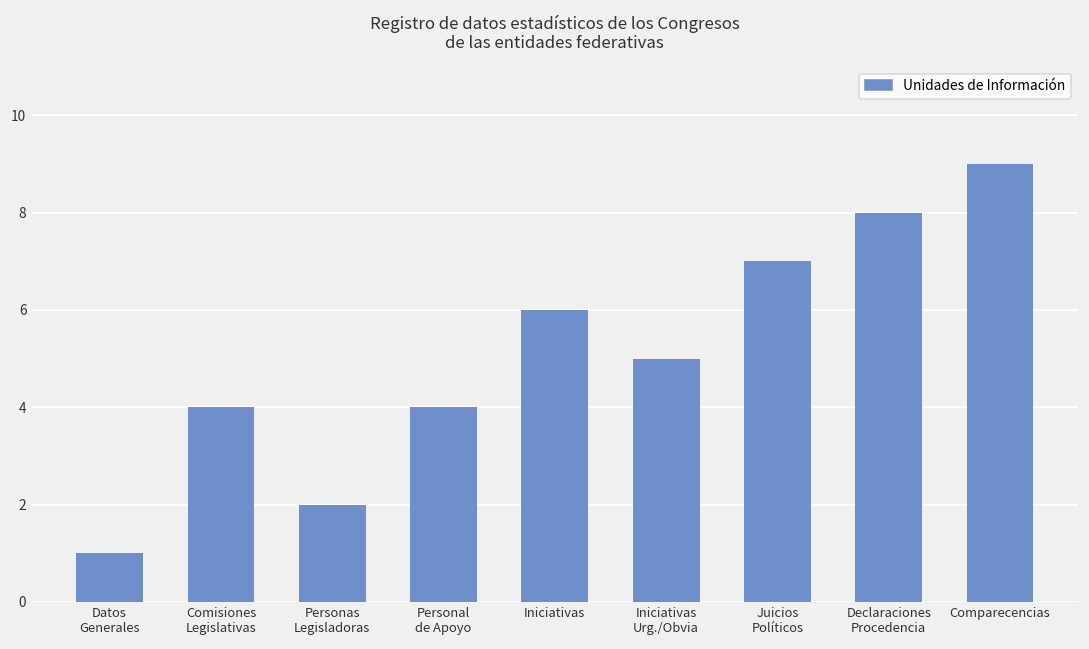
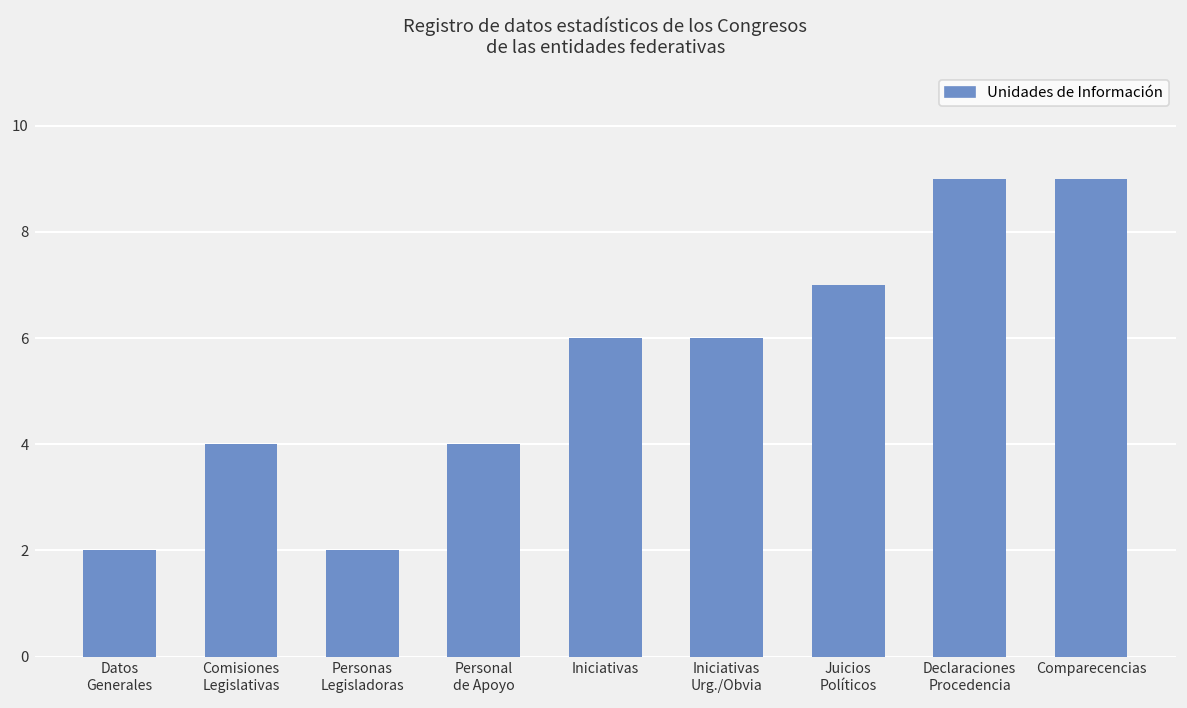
  {
-   "Datos Generales": 1,
+   "Datos Generales": 2,
    "Comisiones Legislativas": 4,
    "Personas Legisladoras": 2,
    "Personal de Apoyo": 4,
    "Iniciativas": 6,
-   "Iniciativas Urg./Obvia": 5,
+   "Iniciativas Urg./Obvia": 6,
    "Juicios Políticos": 7,
-   "Declaraciones Procedencia": 8,
+   "Declaraciones Procedencia": 9,
    "Comparecencias": 9
  }
